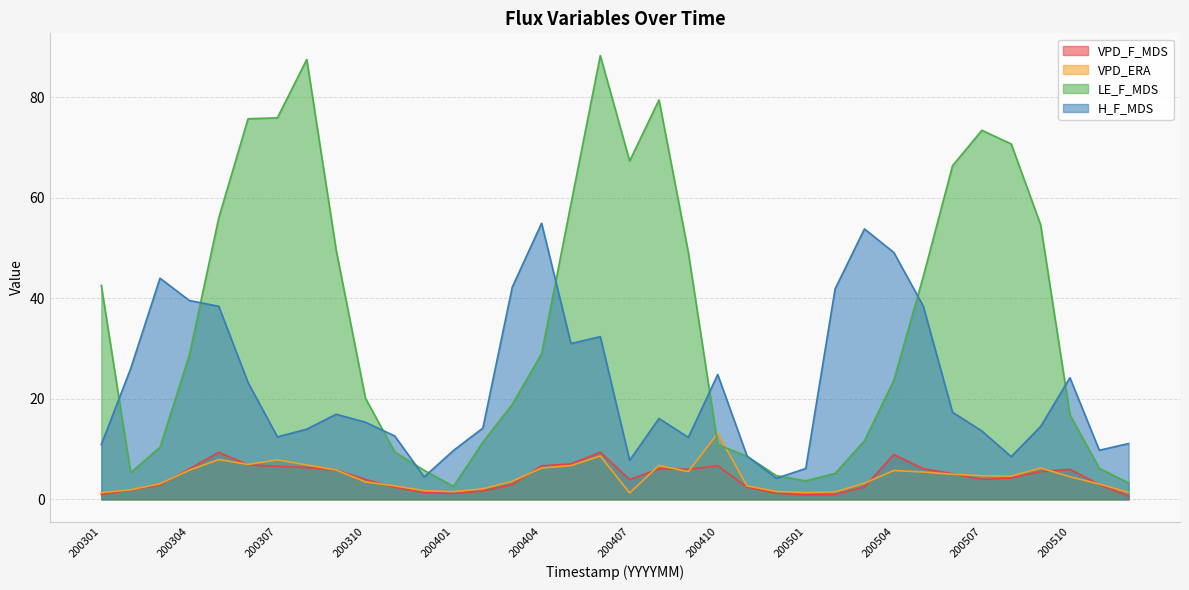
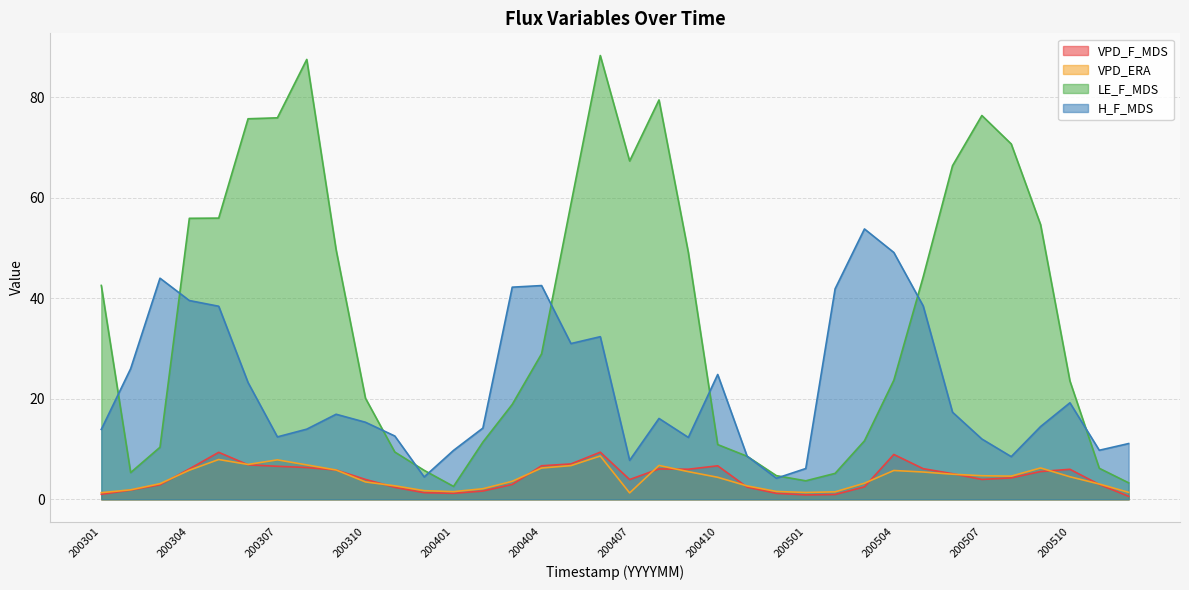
  {
    "VPD_F_MDS": {
      "200307": 7,
      "200407": 4,
      "200410": 7,
      "200504": 9,
      "200507": 4,
      "200510": 6
    },
    "VPD_ERA": {
      "200307": 8,
      "200407": 1,
-     "200410": 13,
+     "200410": 4,
      "200504": 6,
      "200507": 5,
      "200510": 4
    },
    "LE_F_MDS": {
      "200301": 43,
-     "200304": 29,
+     "200304": 56,
      "200307": 76,
      "200310": 20,
      "200401": 3,
      "200404": 29,
      "200407": 67,
      "200410": 11,
      "200501": 4,
      "200504": 24,
-     "200507": 73,
-     "200510": 17
+     "200507": 76,
+     "200510": 24
    },
    "H_F_MDS": {
-     "200301": 11,
+     "200301": 14,
      "200304": 40,
      "200307": 12,
      "200310": 15,
      "200401": 10,
-     "200404": 55,
+     "200404": 43,
      "200407": 8,
      "200410": 25,
      "200501": 6,
      "200504": 49,
-     "200507": 14,
-     "200510": 24
+     "200507": 12,
+     "200510": 19
    }
  }
